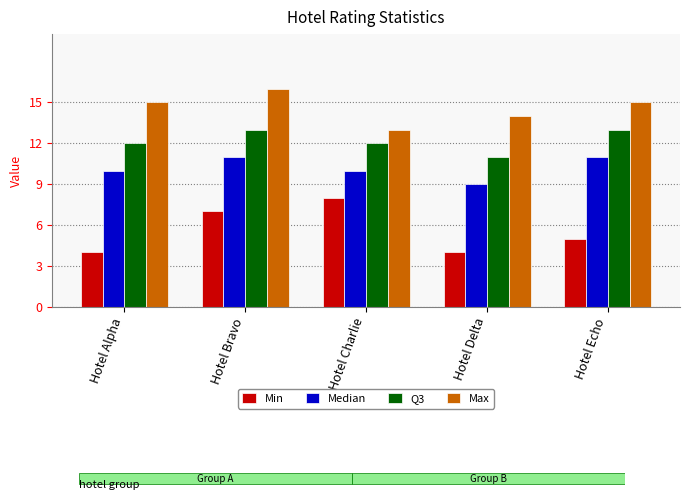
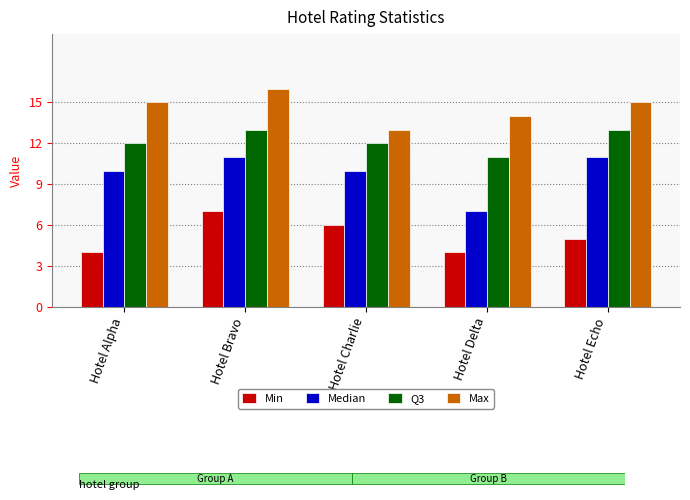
  {
    "Hotel Rating Statistics": {
      "Min": {
        "Hotel Alpha": 4,
        "Hotel Bravo": 7,
-       "Hotel Charlie": 8,
+       "Hotel Charlie": 6,
        "Hotel Delta": 4,
        "Hotel Echo": 5
      },
      "Median": {
        "Hotel Alpha": 10,
        "Hotel Bravo": 11,
        "Hotel Charlie": 10,
-       "Hotel Delta": 9,
+       "Hotel Delta": 7,
        "Hotel Echo": 11
      },
      "Q3": {
        "Hotel Alpha": 12,
        "Hotel Bravo": 13,
        "Hotel Charlie": 12,
        "Hotel Delta": 11,
        "Hotel Echo": 13
      },
      "Max": {
        "Hotel Alpha": 15,
        "Hotel Bravo": 16,
        "Hotel Charlie": 13,
        "Hotel Delta": 14,
        "Hotel Echo": 15
      }
    }
  }
